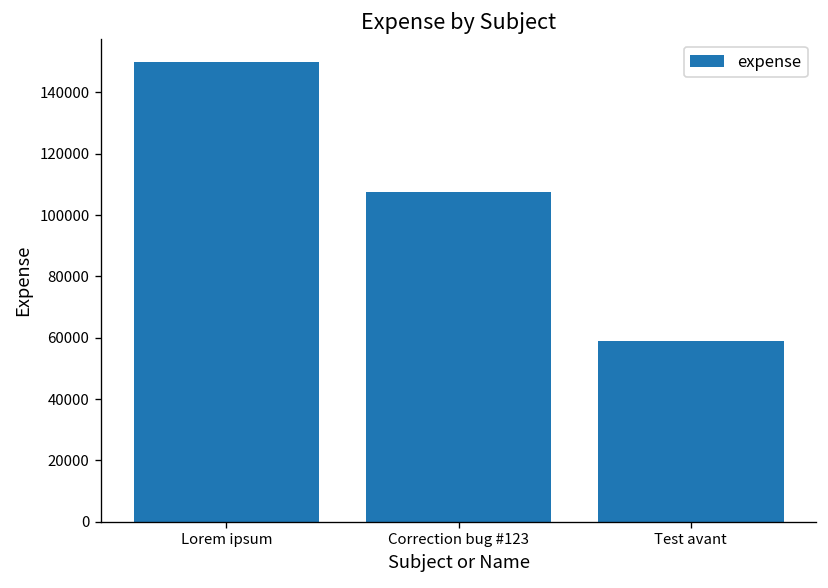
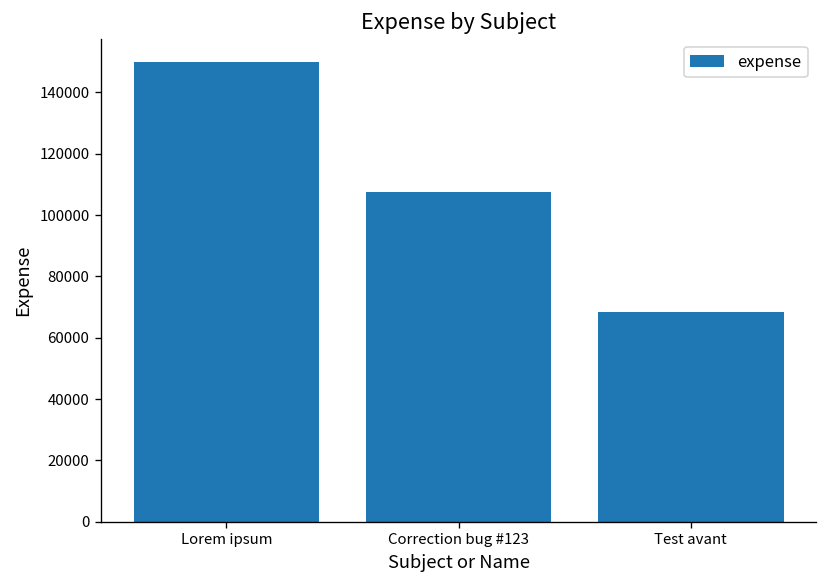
  {
    "Lorem ipsum": 150000,
    "Correction bug #123": 108000,
-   "Test avant": 59000
+   "Test avant": 69000
  }
